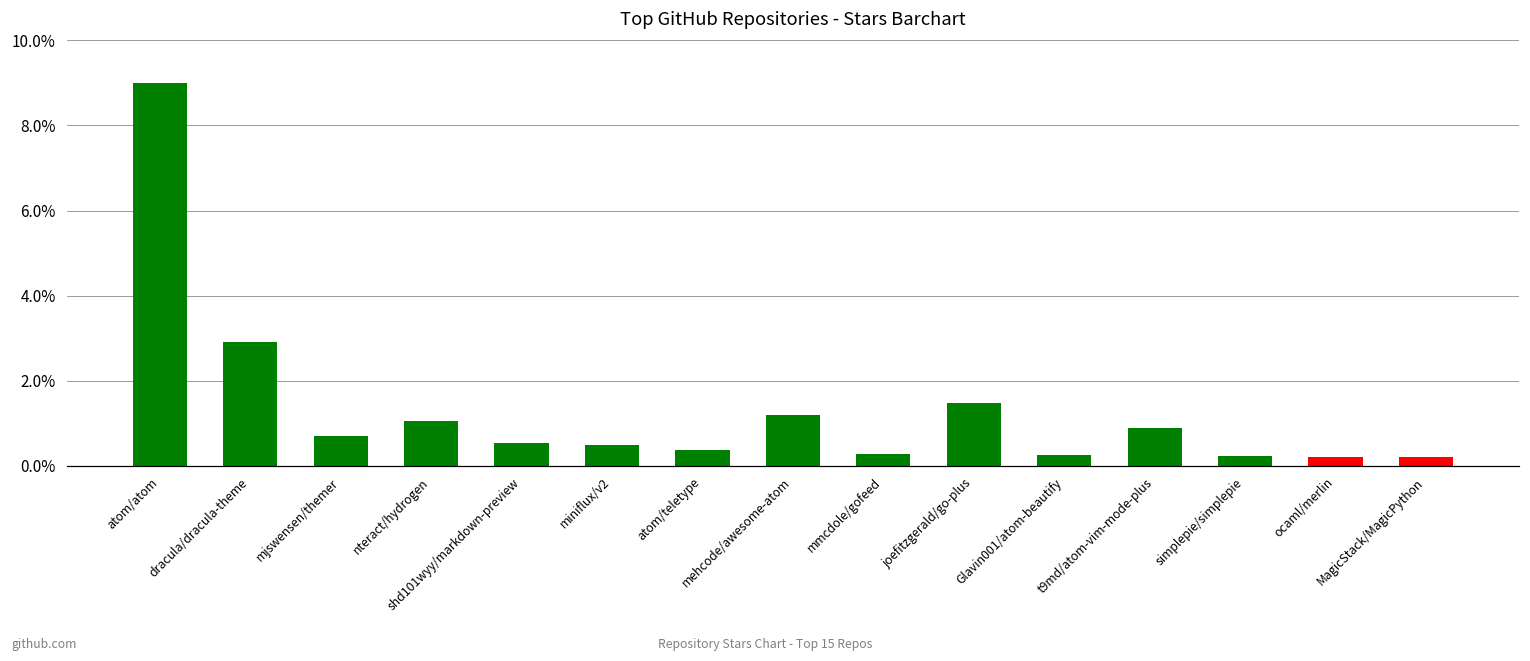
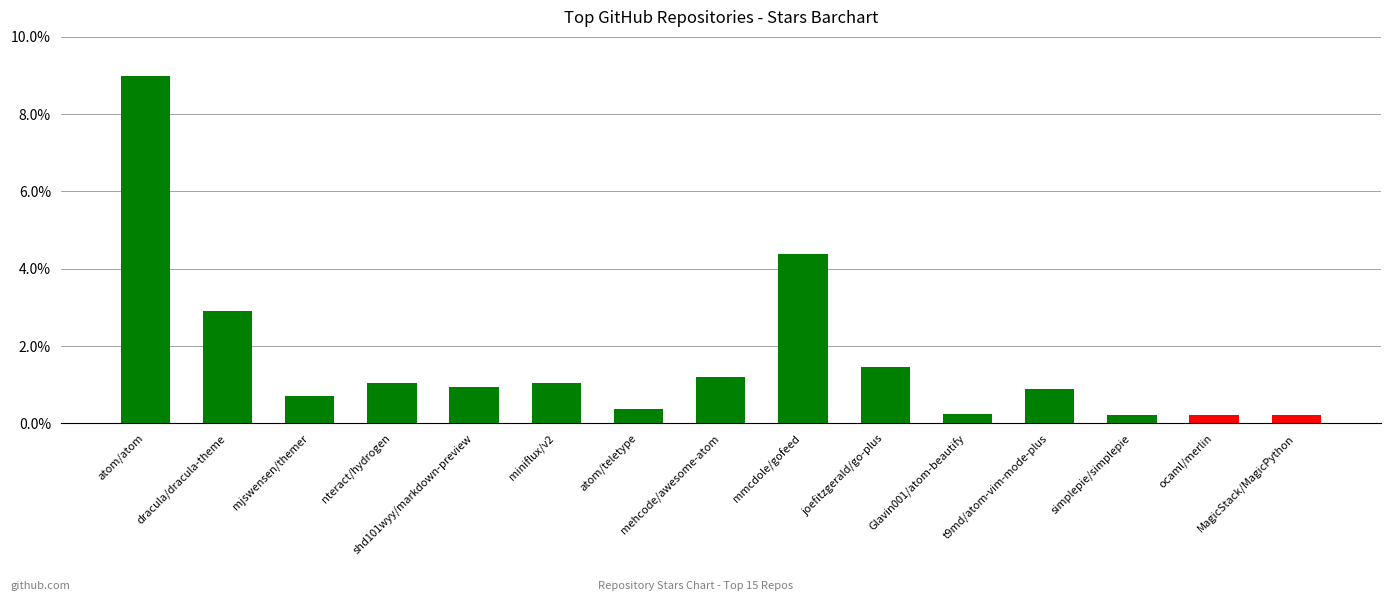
  {
    "atom/atom": "9.0%",
    "dracula/dracula-theme": "2.9%",
    "mjswensen/themer": "0.7%",
    "nteract/hydrogen": "1.1%",
-   "shd101wyy/markdown-preview": "0.5%",
-   "miniflux/v2": "0.5%",
+   "shd101wyy/markdown-preview": "0.9%",
+   "miniflux/v2": "1.0%",
    "atom/teletype": "0.4%",
    "mehcode/awesome-atom": "1.2%",
-   "mmcdole/gofeed": "0.3%",
+   "mmcdole/gofeed": "4.4%",
    "joefitzgerald/go-plus": "1.5%",
    "Glavin001/atom-beautify": "0.2%",
    "t9md/atom-vim-mode-plus": "0.9%",
    "simplepie/simplepie": "0.2%",
    "ocaml/merlin": "0.2%",
    "MagicStack/MagicPython": "0.2%"
  }
